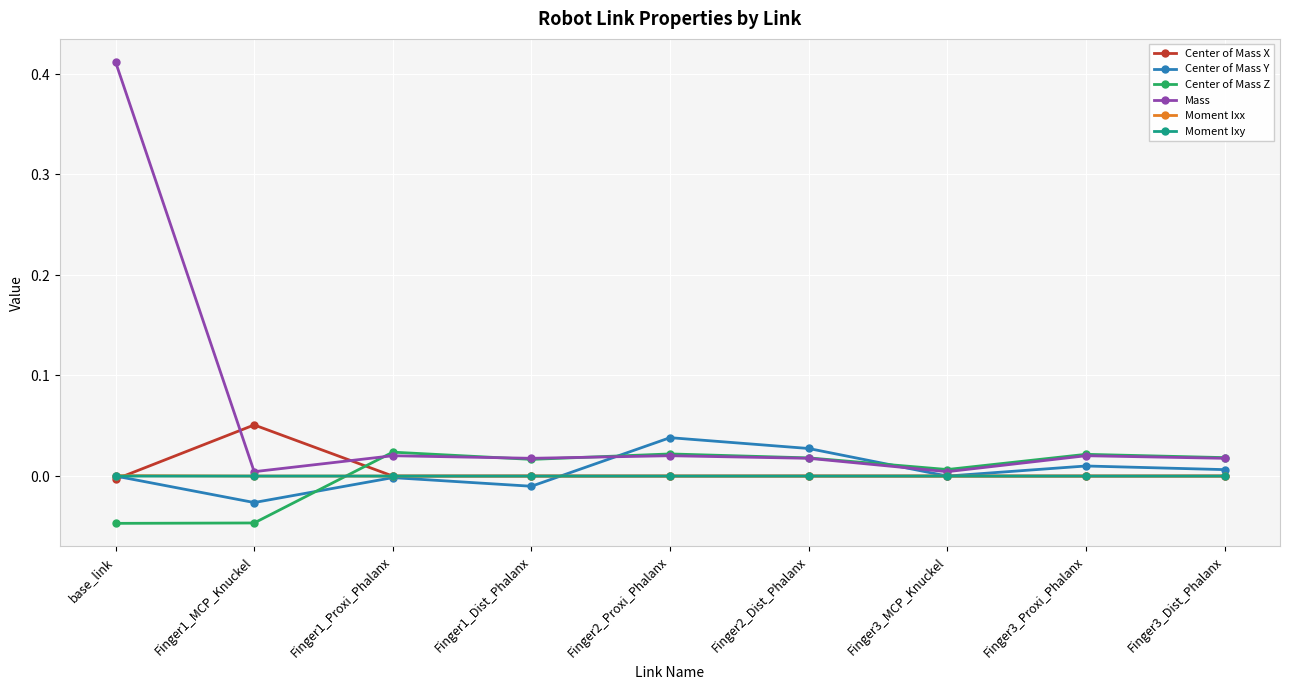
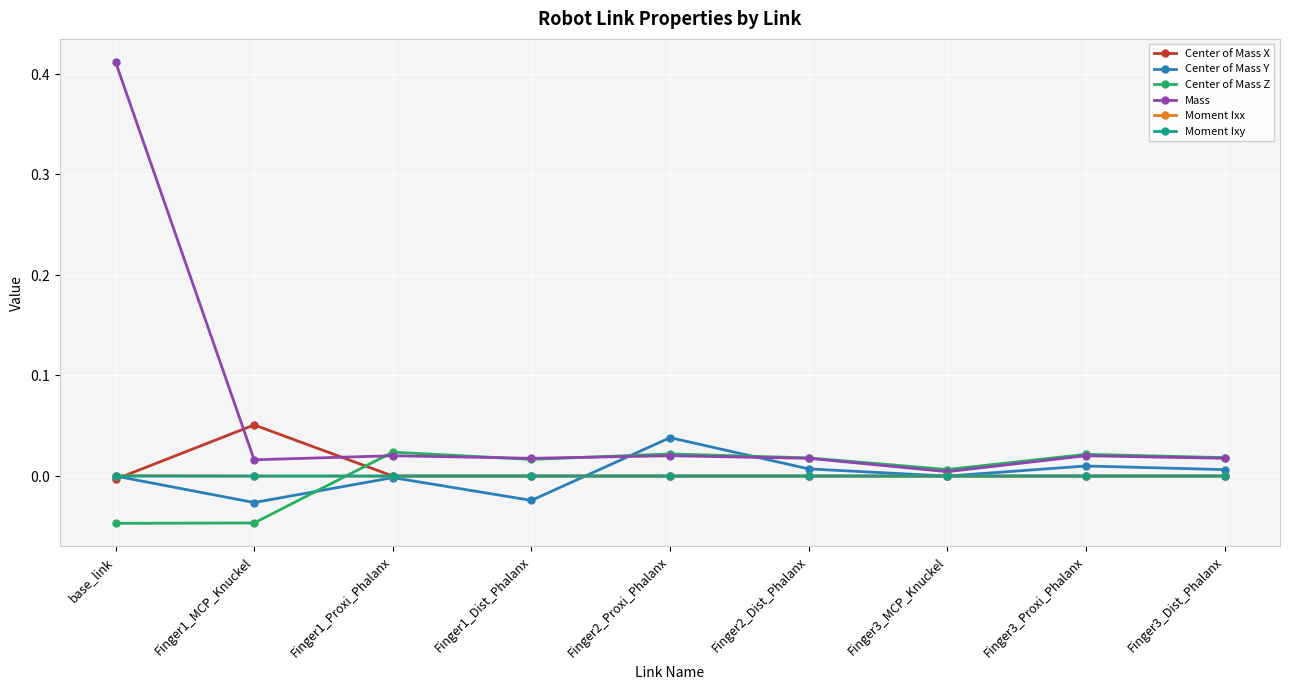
  {
    "Center of Mass X": {
      "base_link": -0.003,
      "Finger1_MCP_Knuckel": 0.051
    },
    "Center of Mass Y": {
      "Finger1_MCP_Knuckel": -0.026,
-     "Finger1_Dist_Phalanx": -0.010,
+     "Finger1_Dist_Phalanx": -0.024,
      "Finger2_Proxi_Phalanx": 0.038,
-     "Finger2_Dist_Phalanx": 0.027,
+     "Finger2_Dist_Phalanx": 0.007,
      "Finger3_Proxi_Phalanx": 0.010,
      "Finger3_Dist_Phalanx": 0.006
    },
    "Mass": {
      "base_link": 0.412,
-     "Finger1_MCP_Knuckel": 0.004,
+     "Finger1_MCP_Knuckel": 0.016,
      "Finger1_Proxi_Phalanx": 0.020
    }
  }
